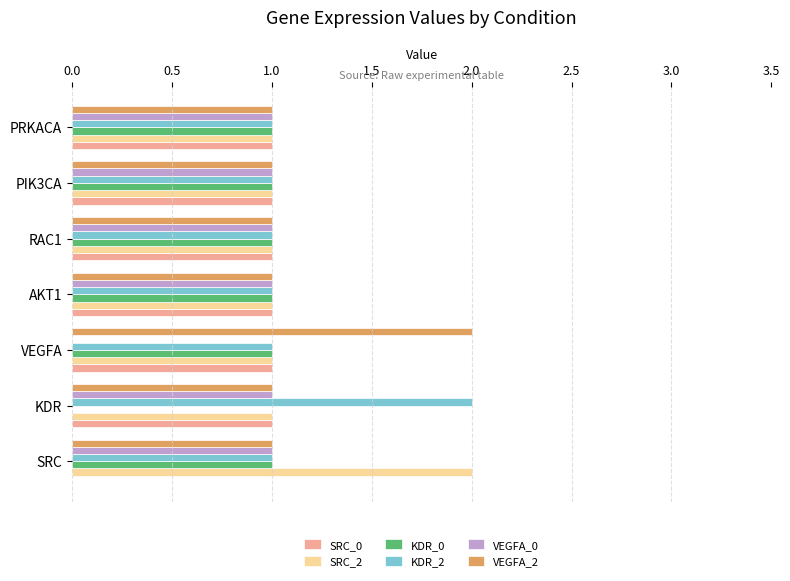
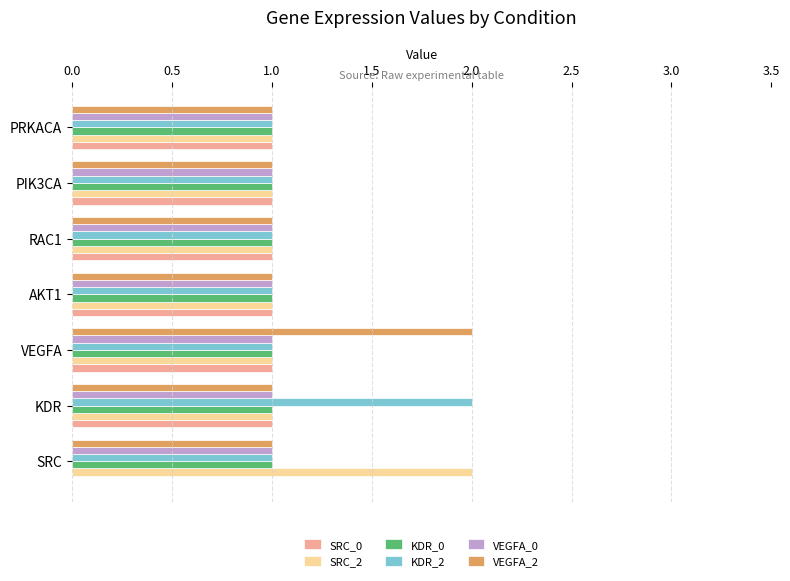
  {
    "KDR_0": {
      "PRKACA": 1,
      "PIK3CA": 1,
      "RAC1": 1,
      "AKT1": 1,
      "VEGFA": 1,
-     "KDR": 0,
+     "KDR": 1,
      "SRC": 1
    },
    "KDR_2": {
      "PRKACA": 1,
      "PIK3CA": 1,
      "RAC1": 1,
      "AKT1": 1,
      "VEGFA": 1,
      "KDR": 2,
      "SRC": 1
    },
    "VEGFA_0": {
      "PRKACA": 1,
      "PIK3CA": 1,
      "RAC1": 1,
      "AKT1": 1,
-     "VEGFA": 0,
+     "VEGFA": 1,
      "KDR": 1,
      "SRC": 1
    },
    "VEGFA_2": {
      "PRKACA": 1,
      "PIK3CA": 1,
      "RAC1": 1,
      "AKT1": 1,
      "VEGFA": 2,
      "KDR": 1,
      "SRC": 1
    }
  }
